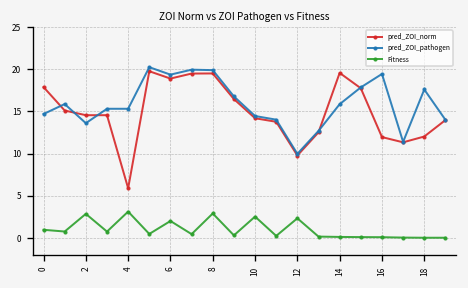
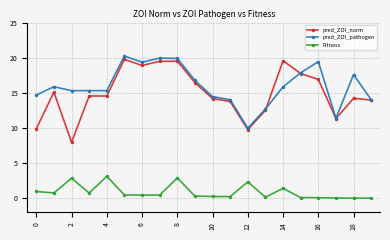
  {
    "pred_ZOI_norm": {
-     "0": 18,
-     "2": 15,
-     "4": 6,
+     "0": 10,
+     "2": 8,
+     "4": 15,
      "6": 19,
      "8": 20,
      "14": 20,
-     "16": 12,
-     "18": 12
+     "16": 17,
+     "18": 14
    },
    "pred_ZOI_pathogen": {
      "0": 15,
-     "2": 14,
+     "2": 15,
      "4": 15,
      "6": 19,
      "8": 20,
      "14": 16,
      "16": 19,
      "18": 18
    },
    "Fitness": {
      "0": 1,
      "2": 3,
      "4": 3,
-     "6": 2,
+     "6": 0,
      "8": 3,
-     "10": 3,
+     "10": 0,
      "12": 2,
-     "14": 0,
+     "14": 1,
      "16": 0,
      "18": 0
    }
  }
